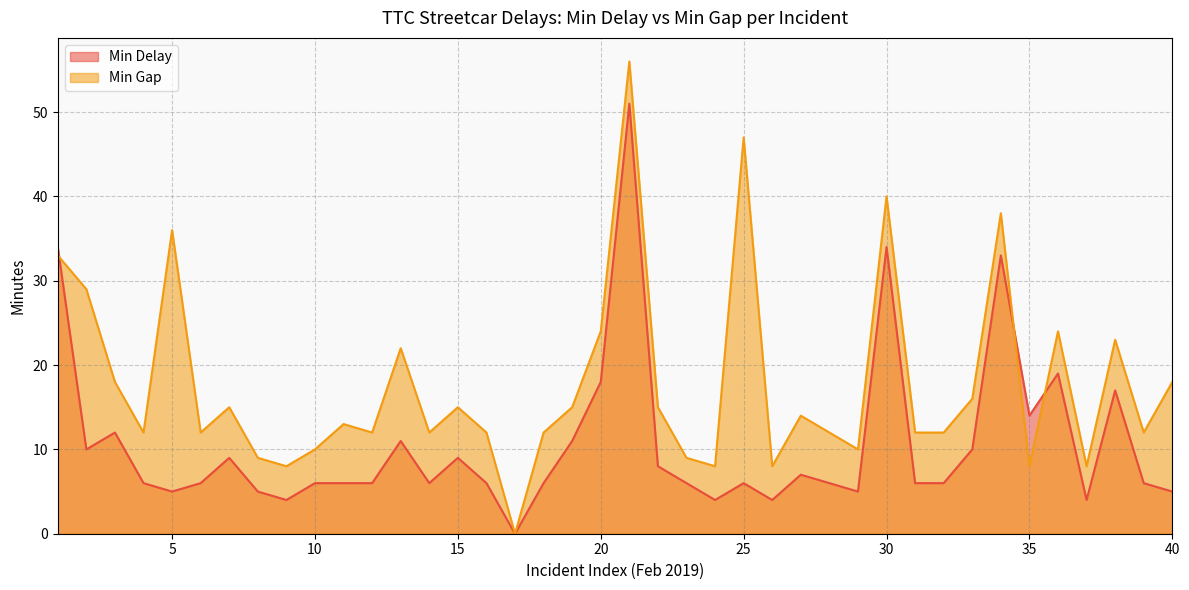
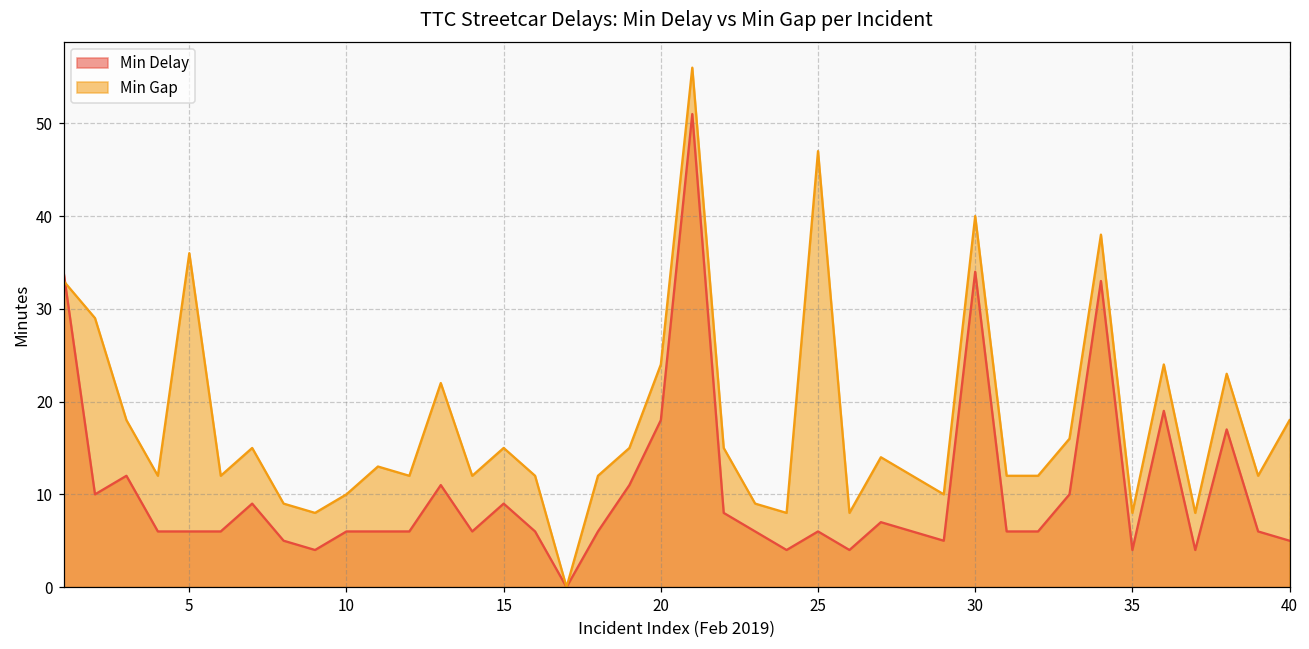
  {
    "Min Delay": {
-     "5": 5,
+     "5": 6,
      "10": 6,
      "15": 9,
      "20": 18,
      "25": 6,
      "30": 34,
-     "35": 14,
+     "35": 4,
      "40": 5
    },
    "Min Gap": {
      "5": 36,
      "10": 10,
      "15": 15,
      "20": 24,
      "25": 47,
      "30": 40,
      "35": 8,
      "40": 18
    }
  }
